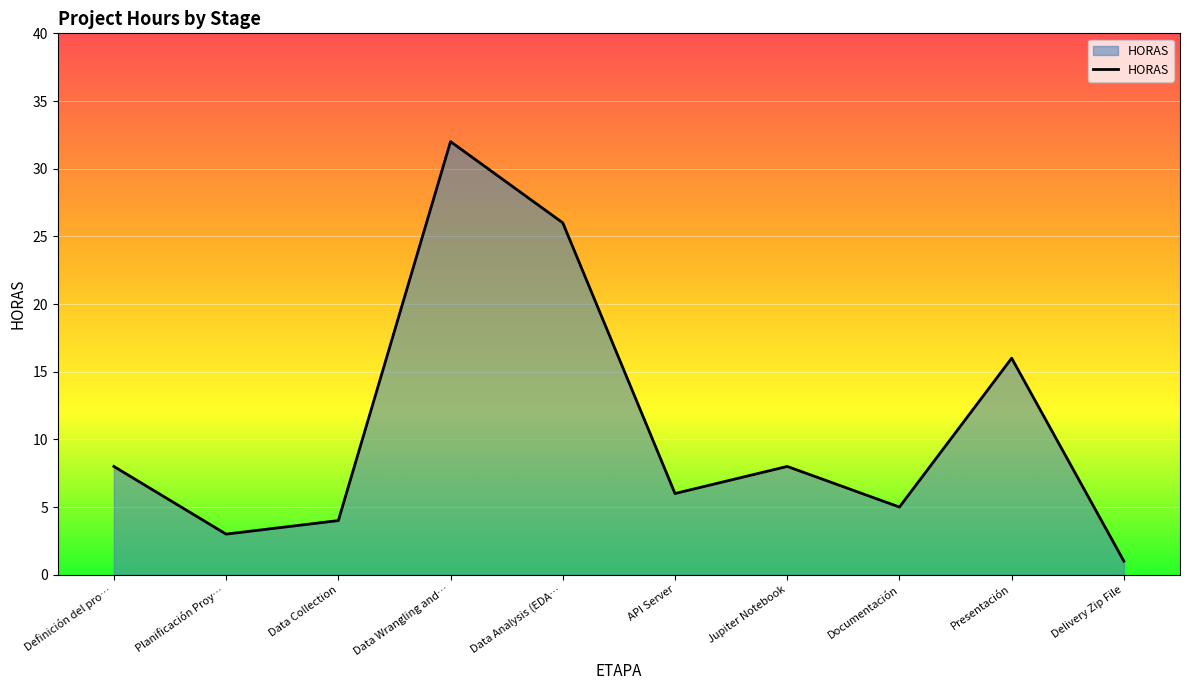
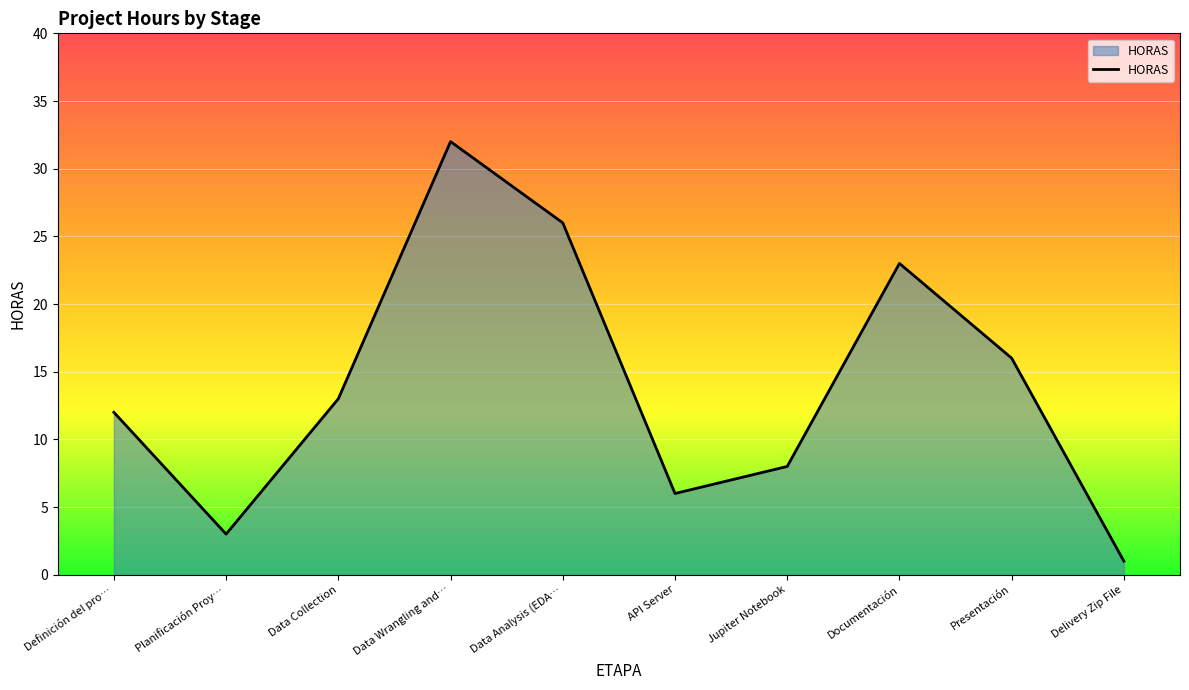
  {
-   "Definición del pro…": 8,
+   "Definición del pro…": 12,
    "Planificación Proy…": 3,
-   "Data Collection": 4,
+   "Data Collection": 13,
    "Data Wrangling and…": 32,
    "Data Analysis (EDA…": 26,
    "API Server": 6,
    "Jupiter Notebook": 8,
-   "Documentación": 5,
+   "Documentación": 23,
    "Presentación": 16,
    "Delivery Zip File": 1
  }
